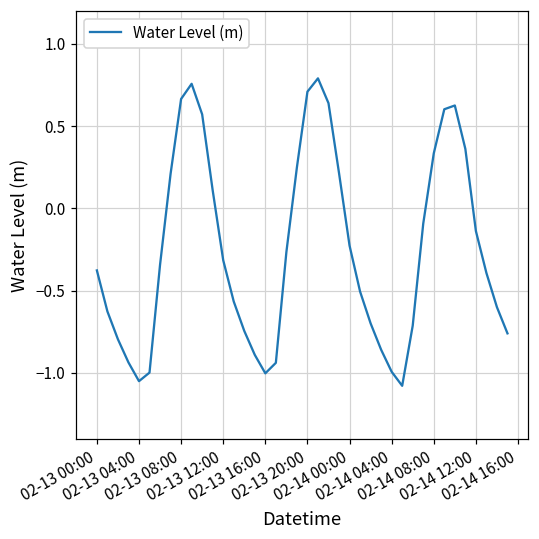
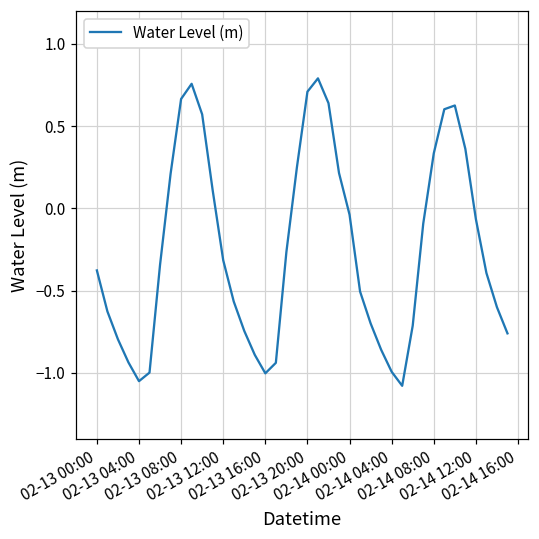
  {
    "02-13 00:00": -0.38,
    "02-13 04:00": -1.05,
    "02-13 08:00": 0.67,
    "02-13 12:00": -0.32,
    "02-13 16:00": -1.00,
    "02-13 20:00": 0.71,
-   "02-14 00:00": -0.23,
+   "02-14 00:00": -0.04,
    "02-14 04:00": -0.99,
    "02-14 08:00": 0.33,
-   "02-14 12:00": -0.14
+   "02-14 12:00": -0.07
  }
